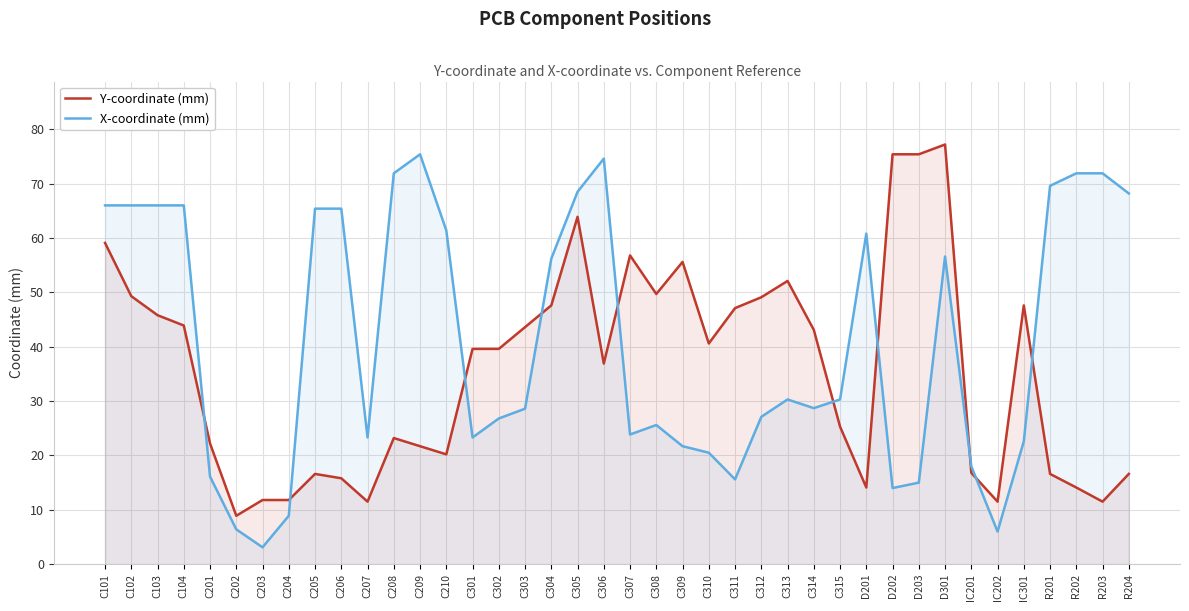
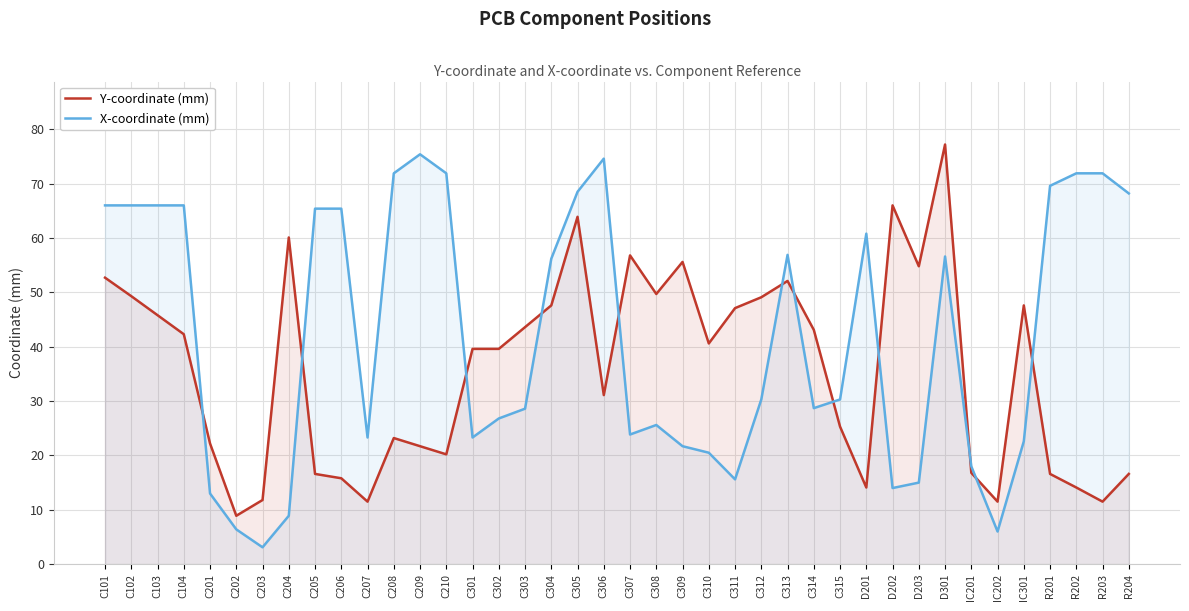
  {
    "Y-coordinate (mm)": {
-     "C101": 59,
+     "C101": 53,
      "C102": 49,
      "C103": 46,
-     "C104": 44,
+     "C104": 42,
      "C201": 22,
      "C202": 9,
      "C203": 12,
-     "C204": 12,
+     "C204": 60,
      "C205": 17,
      "C206": 16,
      "C207": 12,
      "C208": 23,
      "C209": 22,
      "C210": 20,
      "C301": 40,
      "C302": 40,
      "C303": 44,
      "C304": 48,
      "C305": 64,
-     "C306": 37,
+     "C306": 31,
      "C307": 57,
      "C308": 50,
      "C309": 56,
      "C310": 41,
      "C311": 47,
      "C312": 49,
      "C313": 52,
      "C314": 43,
      "C315": 25,
      "D201": 14,
-     "D202": 75,
-     "D203": 75,
+     "D202": 66,
+     "D203": 55,
      "D301": 77,
      "IC201": 17,
      "IC202": 12,
      "IC301": 48,
      "R201": 17,
      "R202": 14,
      "R203": 12,
      "R204": 17
    },
    "X-coordinate (mm)": {
      "C101": 66,
      "C102": 66,
      "C103": 66,
      "C104": 66,
-     "C201": 16,
+     "C201": 13,
      "C202": 6,
      "C203": 3,
      "C204": 9,
      "C205": 65,
      "C206": 65,
      "C207": 23,
      "C208": 72,
      "C209": 75,
-     "C210": 61,
+     "C210": 72,
      "C301": 23,
      "C302": 27,
      "C303": 29,
      "C304": 56,
      "C305": 69,
      "C306": 75,
      "C307": 24,
      "C308": 26,
      "C309": 22,
      "C310": 21,
      "C311": 16,
-     "C312": 27,
-     "C313": 30,
+     "C312": 30,
+     "C313": 57,
      "C314": 29,
      "C315": 30,
      "D201": 61,
      "D202": 14,
      "D203": 15,
      "D301": 57,
      "IC201": 18,
      "IC202": 6,
      "IC301": 23,
      "R201": 70,
      "R202": 72,
      "R203": 72,
      "R204": 68
    }
  }
